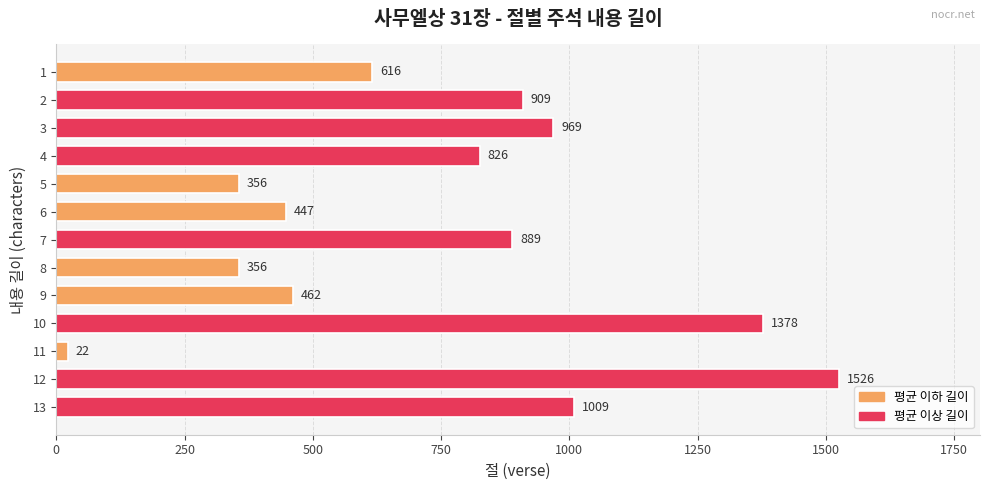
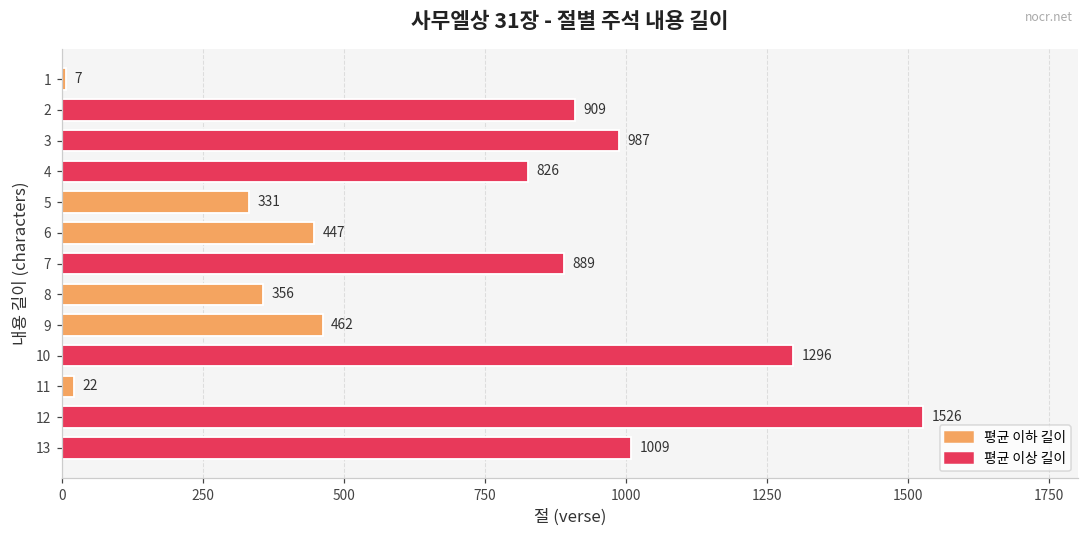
  {
-   "1": 616,
+   "1": 7,
    "2": 909,
-   "3": 969,
+   "3": 987,
    "4": 826,
-   "5": 356,
+   "5": 331,
    "6": 447,
    "7": 889,
    "8": 356,
    "9": 462,
-   "10": 1378,
+   "10": 1296,
    "11": 22,
    "12": 1526,
    "13": 1009
  }
